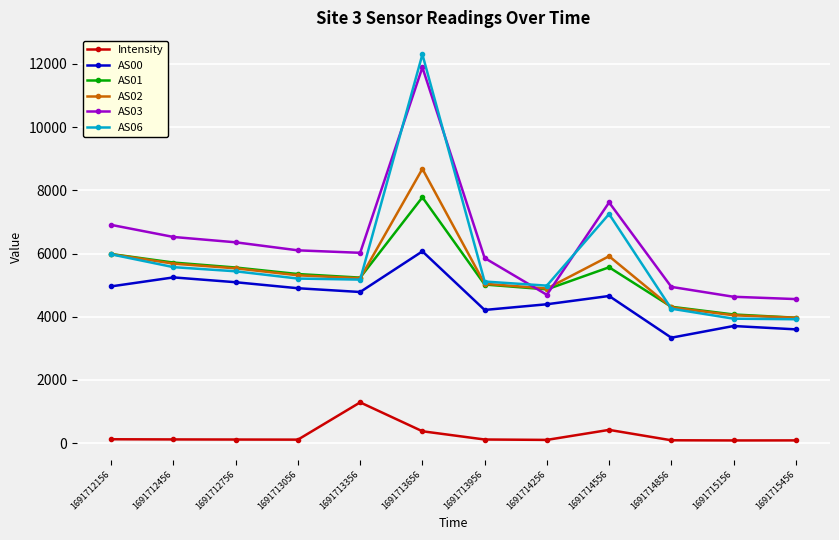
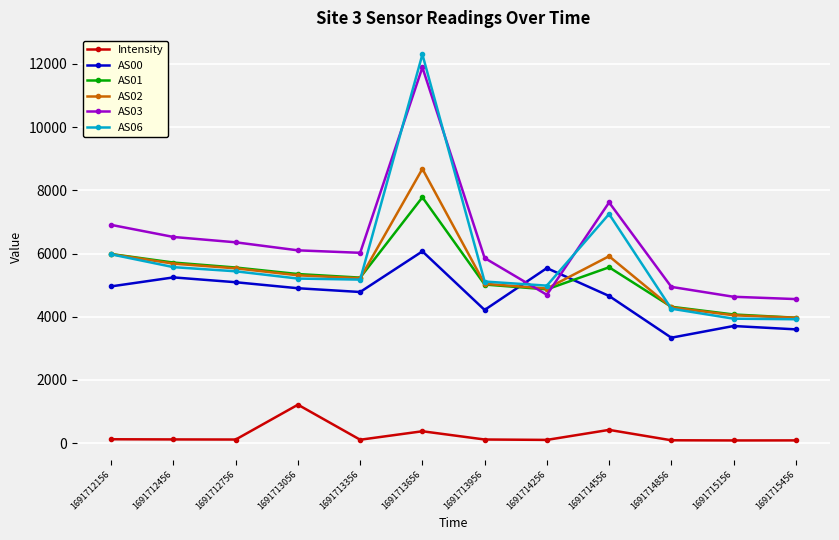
  {
    "Intensity": {
      "1691712156": 100,
      "1691712456": 100,
      "1691712756": 100,
-     "1691713056": 100,
-     "1691713356": 1300,
+     "1691713056": 1200,
+     "1691713356": 100,
      "1691713656": 400,
      "1691713956": 100,
      "1691714256": 100,
      "1691714556": 400,
      "1691714856": 100,
      "1691715156": 100,
      "1691715456": 100
    },
    "AS00": {
      "1691712156": 5000,
      "1691712456": 5200,
      "1691712756": 5100,
      "1691713056": 4900,
      "1691713356": 4800,
      "1691713656": 6100,
      "1691713956": 4200,
-     "1691714256": 4400,
+     "1691714256": 5500,
      "1691714556": 4700,
      "1691714856": 3300,
      "1691715156": 3700,
      "1691715456": 3600
    },
    "AS01": {
      "1691713656": 7800,
      "1691714556": 5600
    },
    "AS02": {
      "1691713656": 8700,
      "1691714556": 5900
    },
    "AS03": {
      "1691712156": 6900,
      "1691712456": 6500,
      "1691712756": 6400,
      "1691713056": 6100,
      "1691713356": 6000,
      "1691713656": 11900,
      "1691713956": 5900,
      "1691714256": 4700,
      "1691714556": 7600,
      "1691714856": 4900,
      "1691715156": 4600,
      "1691715456": 4600
    },
    "AS06": {
      "1691712456": 5600,
      "1691712756": 5400,
      "1691713056": 5200,
      "1691713656": 12300,
      "1691714256": 5000,
      "1691714556": 7300,
      "1691715156": 3900
    }
  }
